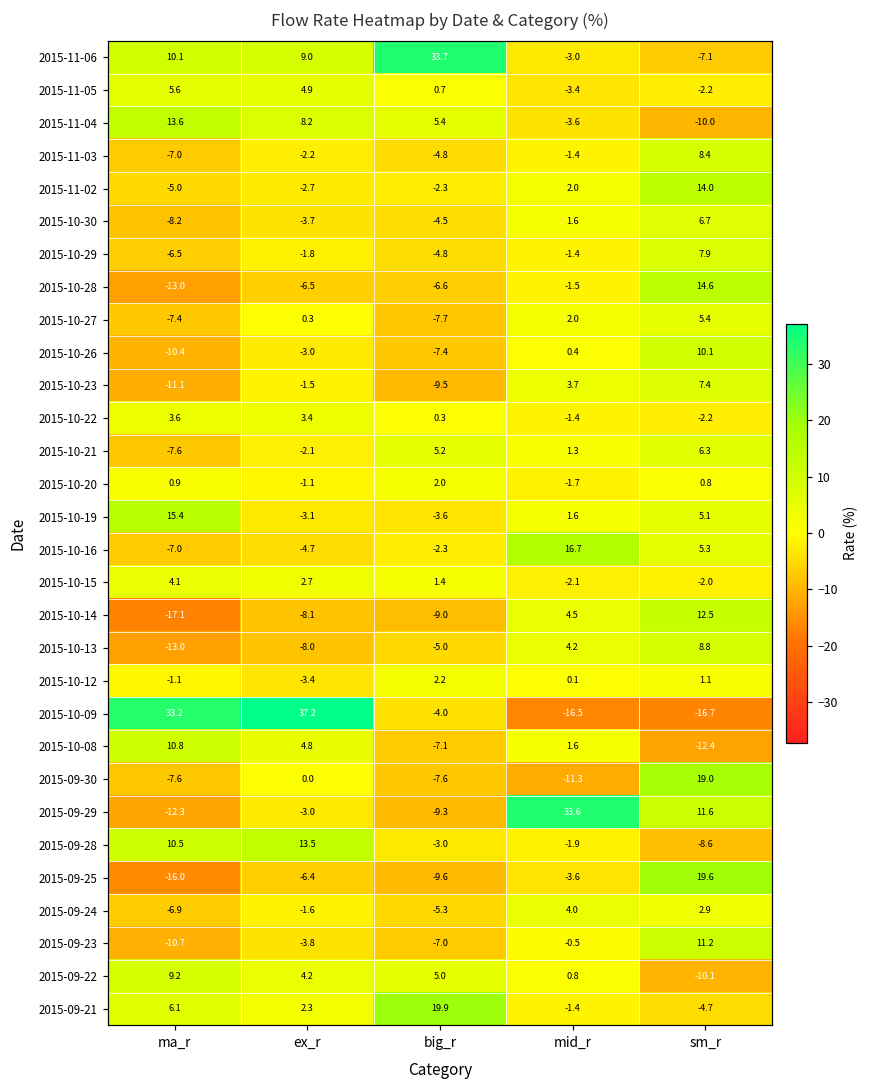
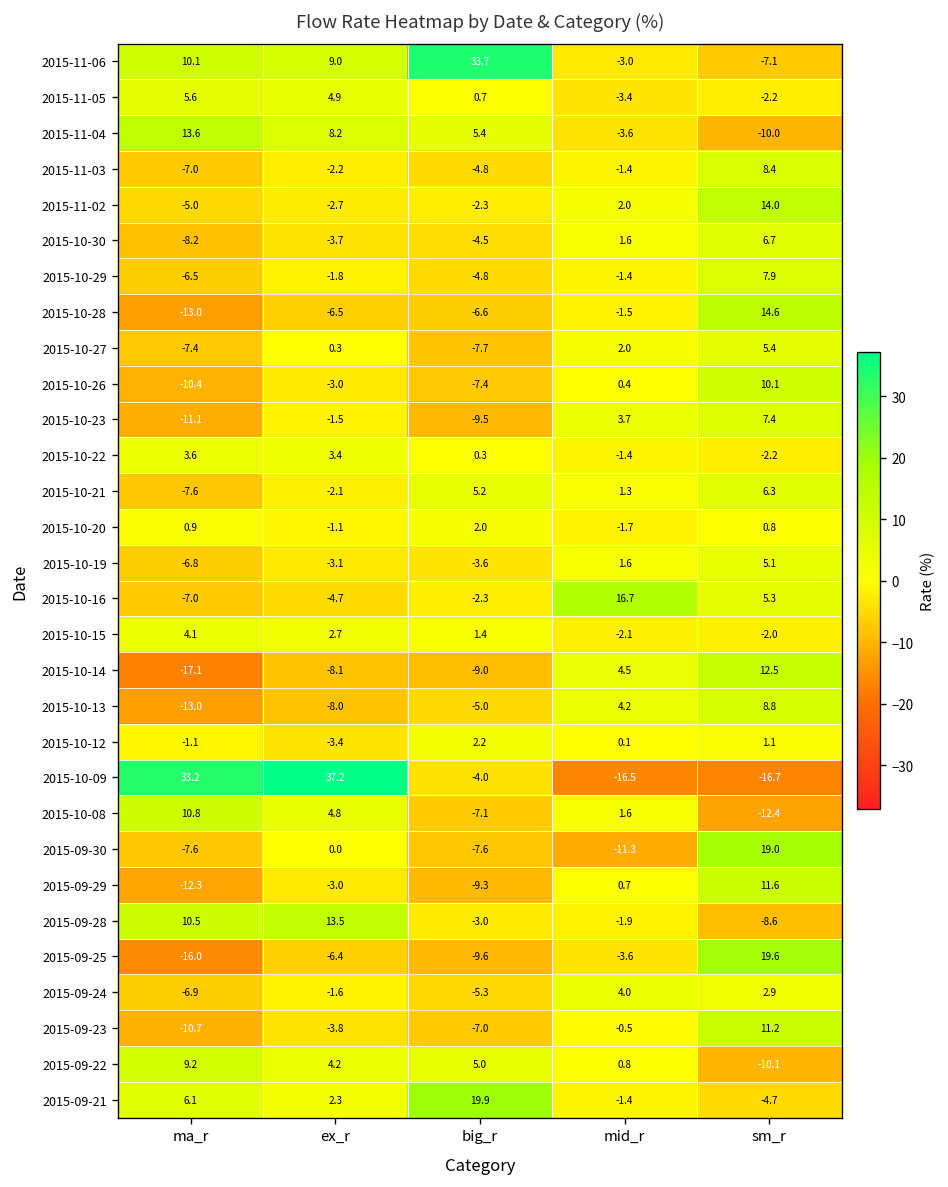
  {
    "2015-11-06": {
      "ma_r": 10.1,
      "ex_r": 9.0,
      "big_r": 33.7,
      "mid_r": -3.0,
      "sm_r": -7.1
    },
    "2015-11-05": {
      "ma_r": 5.6,
      "ex_r": 4.9,
      "big_r": 0.7,
      "mid_r": -3.4,
      "sm_r": -2.2
    },
    "2015-11-04": {
      "ma_r": 13.6,
      "ex_r": 8.2,
      "big_r": 5.4,
      "mid_r": -3.6,
      "sm_r": -10.0
    },
    "2015-11-03": {
      "ma_r": -7.0,
      "ex_r": -2.2,
      "big_r": -4.8,
      "mid_r": -1.4,
      "sm_r": 8.4
    },
    "2015-11-02": {
      "ma_r": -5.0,
      "ex_r": -2.7,
      "big_r": -2.3,
      "mid_r": 2.0,
      "sm_r": 14.0
    },
    "2015-10-30": {
      "ma_r": -8.2,
      "ex_r": -3.7,
      "big_r": -4.5,
      "mid_r": 1.6,
      "sm_r": 6.7
    },
    "2015-10-29": {
      "ma_r": -6.5,
      "ex_r": -1.8,
      "big_r": -4.8,
      "mid_r": -1.4,
      "sm_r": 7.9
    },
    "2015-10-28": {
      "ma_r": -13.0,
      "ex_r": -6.5,
      "big_r": -6.6,
      "mid_r": -1.5,
      "sm_r": 14.6
    },
    "2015-10-27": {
      "ma_r": -7.4,
      "ex_r": 0.3,
      "big_r": -7.7,
      "mid_r": 2.0,
      "sm_r": 5.4
    },
    "2015-10-26": {
      "ma_r": -10.4,
      "ex_r": -3.0,
      "big_r": -7.4,
      "mid_r": 0.4,
      "sm_r": 10.1
    },
    "2015-10-23": {
      "ma_r": -11.1,
      "ex_r": -1.5,
      "big_r": -9.5,
      "mid_r": 3.7,
      "sm_r": 7.4
    },
    "2015-10-22": {
      "ma_r": 3.6,
      "ex_r": 3.4,
      "big_r": 0.3,
      "mid_r": -1.4,
      "sm_r": -2.2
    },
    "2015-10-21": {
      "ma_r": -7.6,
      "ex_r": -2.1,
      "big_r": 5.2,
      "mid_r": 1.3,
      "sm_r": 6.3
    },
    "2015-10-20": {
      "ma_r": 0.9,
      "ex_r": -1.1,
      "big_r": 2.0,
      "mid_r": -1.7,
      "sm_r": 0.8
    },
    "2015-10-19": {
-     "ma_r": 15.4,
+     "ma_r": -6.8,
      "ex_r": -3.1,
      "big_r": -3.6,
      "mid_r": 1.6,
      "sm_r": 5.1
    },
    "2015-10-16": {
      "ma_r": -7.0,
      "ex_r": -4.7,
      "big_r": -2.3,
      "mid_r": 16.7,
      "sm_r": 5.3
    },
    "2015-10-15": {
      "ma_r": 4.1,
      "ex_r": 2.7,
      "big_r": 1.4,
      "mid_r": -2.1,
      "sm_r": -2.0
    },
    "2015-10-14": {
      "ma_r": -17.1,
      "ex_r": -8.1,
      "big_r": -9.0,
      "mid_r": 4.5,
      "sm_r": 12.5
    },
    "2015-10-13": {
      "ma_r": -13.0,
      "ex_r": -8.0,
      "big_r": -5.0,
      "mid_r": 4.2,
      "sm_r": 8.8
    },
    "2015-10-12": {
      "ma_r": -1.1,
      "ex_r": -3.4,
      "big_r": 2.2,
      "mid_r": 0.1,
      "sm_r": 1.1
    },
    "2015-10-09": {
      "ma_r": 33.2,
      "ex_r": 37.2,
      "big_r": -4.0,
      "mid_r": -16.5,
      "sm_r": -16.7
    },
    "2015-10-08": {
      "ma_r": 10.8,
      "ex_r": 4.8,
      "big_r": -7.1,
      "mid_r": 1.6,
      "sm_r": -12.4
    },
    "2015-09-30": {
      "ma_r": -7.6,
      "ex_r": 0.0,
      "big_r": -7.6,
      "mid_r": -11.3,
      "sm_r": 19.0
    },
    "2015-09-29": {
      "ma_r": -12.3,
      "ex_r": -3.0,
      "big_r": -9.3,
-     "mid_r": 33.6,
+     "mid_r": 0.7,
      "sm_r": 11.6
    },
    "2015-09-28": {
      "ma_r": 10.5,
      "ex_r": 13.5,
      "big_r": -3.0,
      "mid_r": -1.9,
      "sm_r": -8.6
    },
    "2015-09-25": {
      "ma_r": -16.0,
      "ex_r": -6.4,
      "big_r": -9.6,
      "mid_r": -3.6,
      "sm_r": 19.6
    },
    "2015-09-24": {
      "ma_r": -6.9,
      "ex_r": -1.6,
      "big_r": -5.3,
      "mid_r": 4.0,
      "sm_r": 2.9
    },
    "2015-09-23": {
      "ma_r": -10.7,
      "ex_r": -3.8,
      "big_r": -7.0,
      "mid_r": -0.5,
      "sm_r": 11.2
    },
    "2015-09-22": {
      "ma_r": 9.2,
      "ex_r": 4.2,
      "big_r": 5.0,
      "mid_r": 0.8,
      "sm_r": -10.1
    },
    "2015-09-21": {
      "ma_r": 6.1,
      "ex_r": 2.3,
      "big_r": 19.9,
      "mid_r": -1.4,
      "sm_r": -4.7
    }
  }
